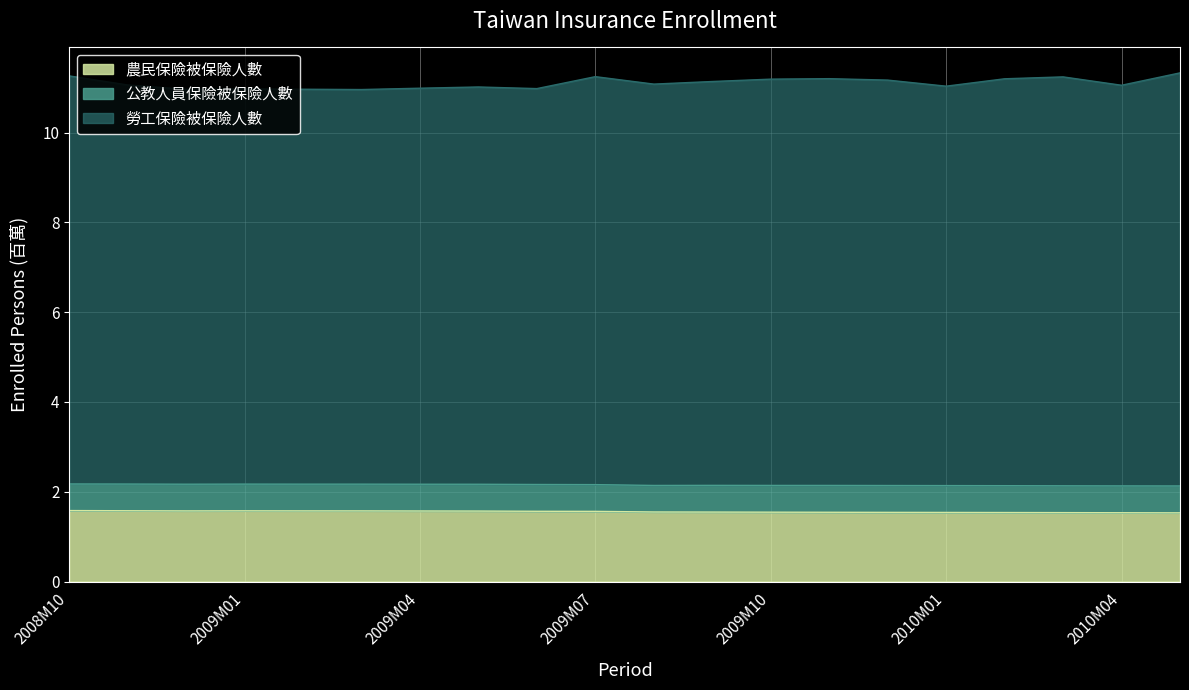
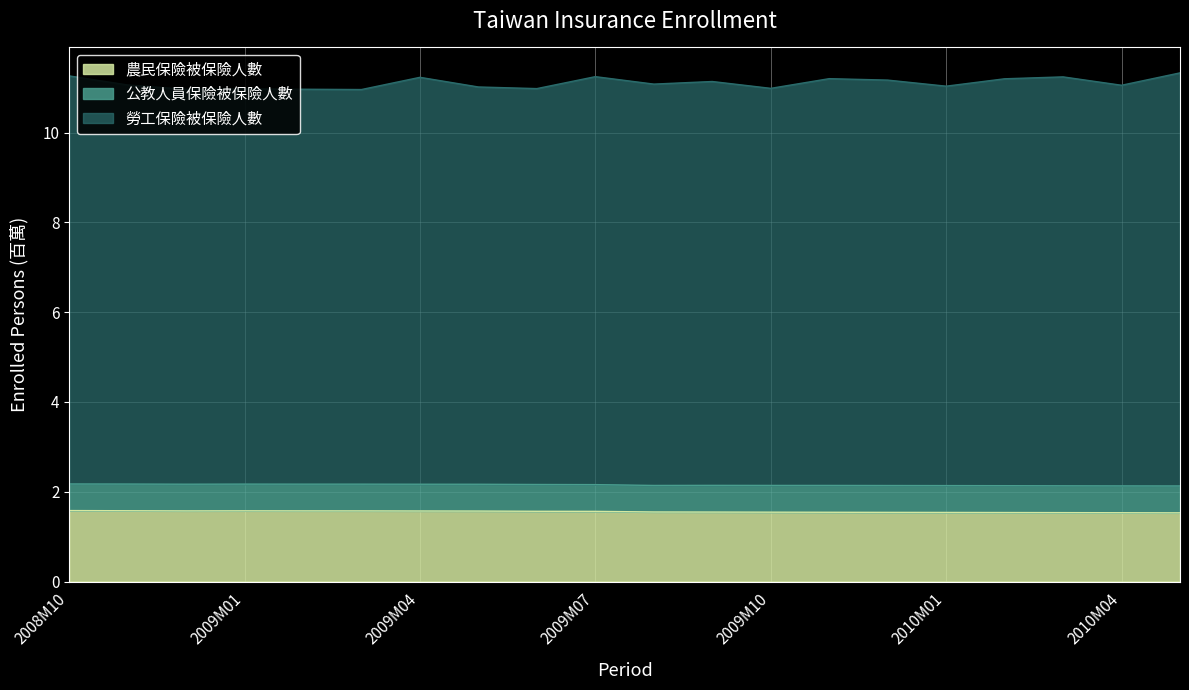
  {
    "農民保險被保險人數": {
      "2008M10": 1.6,
      "2009M01": 1.6,
      "2009M04": 1.6,
      "2009M07": 1.6,
      "2009M10": 1.5,
      "2010M01": 1.5,
      "2010M04": 1.5
    },
    "公教人員保險被保險人數": {
      "2008M10": 0.6,
      "2009M01": 0.6,
      "2009M04": 0.6,
      "2009M07": 0.6,
      "2009M10": 0.6,
      "2010M01": 0.6,
      "2010M04": 0.6
    },
    "勞工保險被保險人數": {
      "2008M10": 9.1,
-     "2009M04": 8.8,
+     "2009M04": 9.1,
      "2009M07": 9.1,
-     "2009M10": 9.0,
+     "2009M10": 8.8,
      "2010M01": 8.9,
      "2010M04": 8.9
    }
  }
